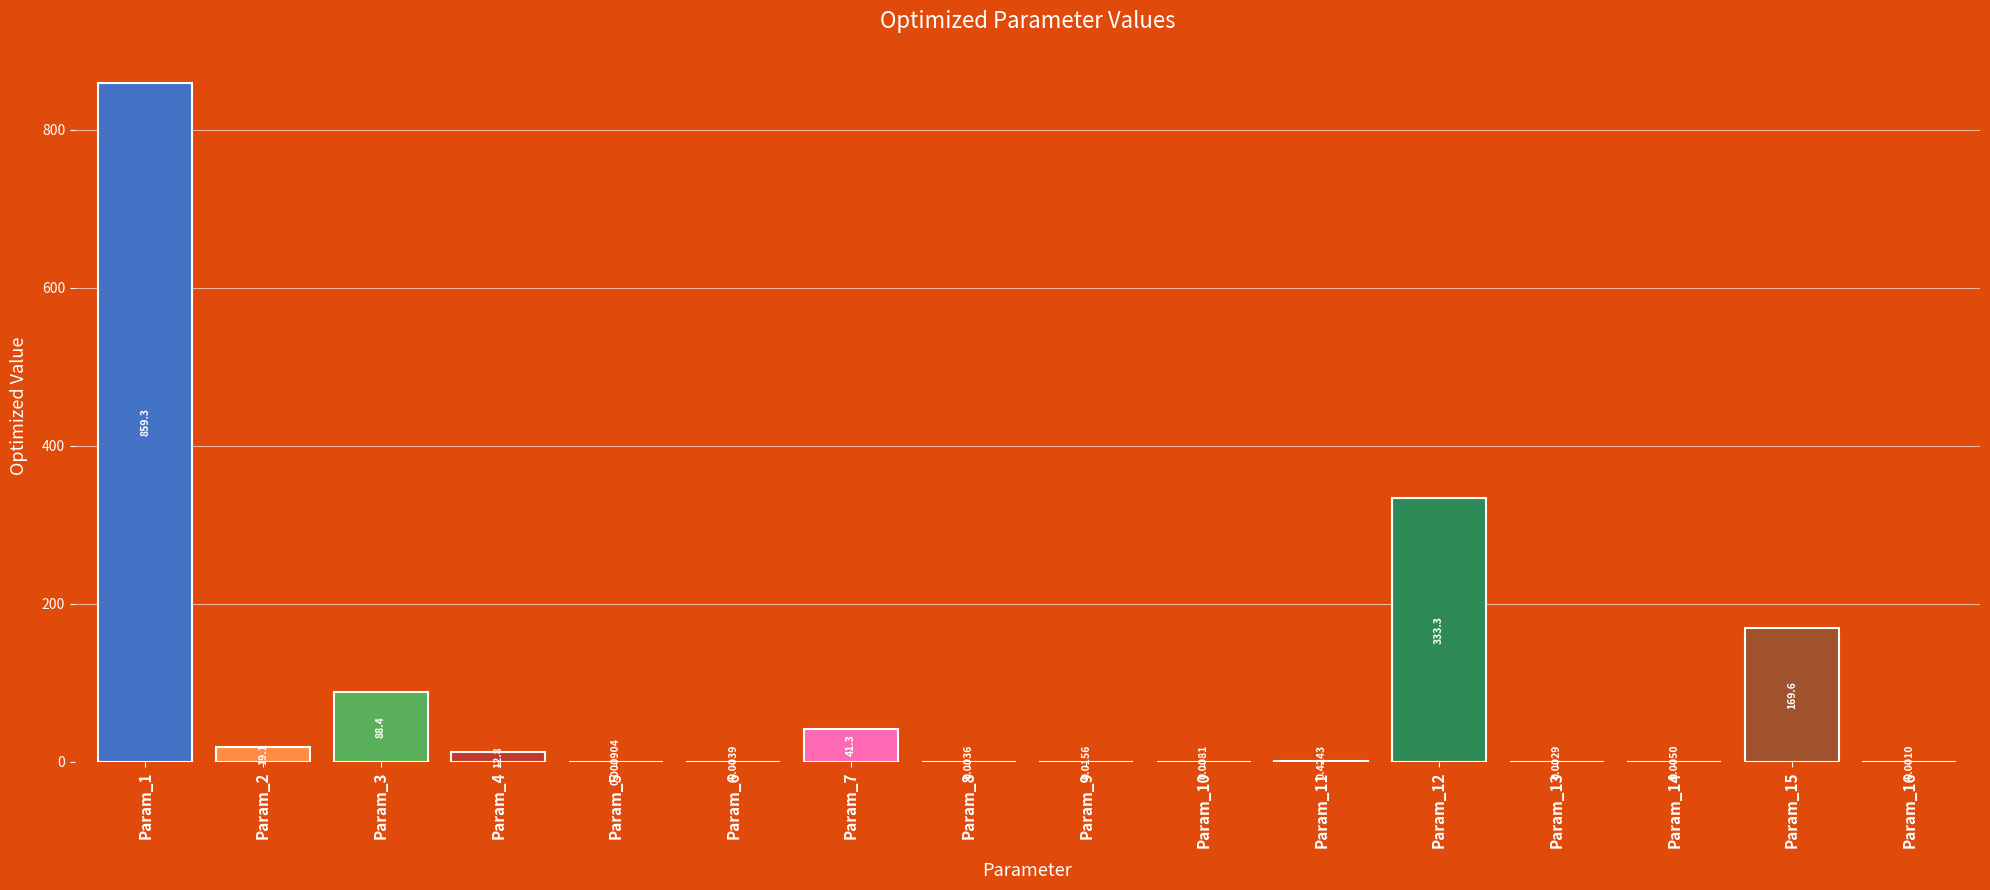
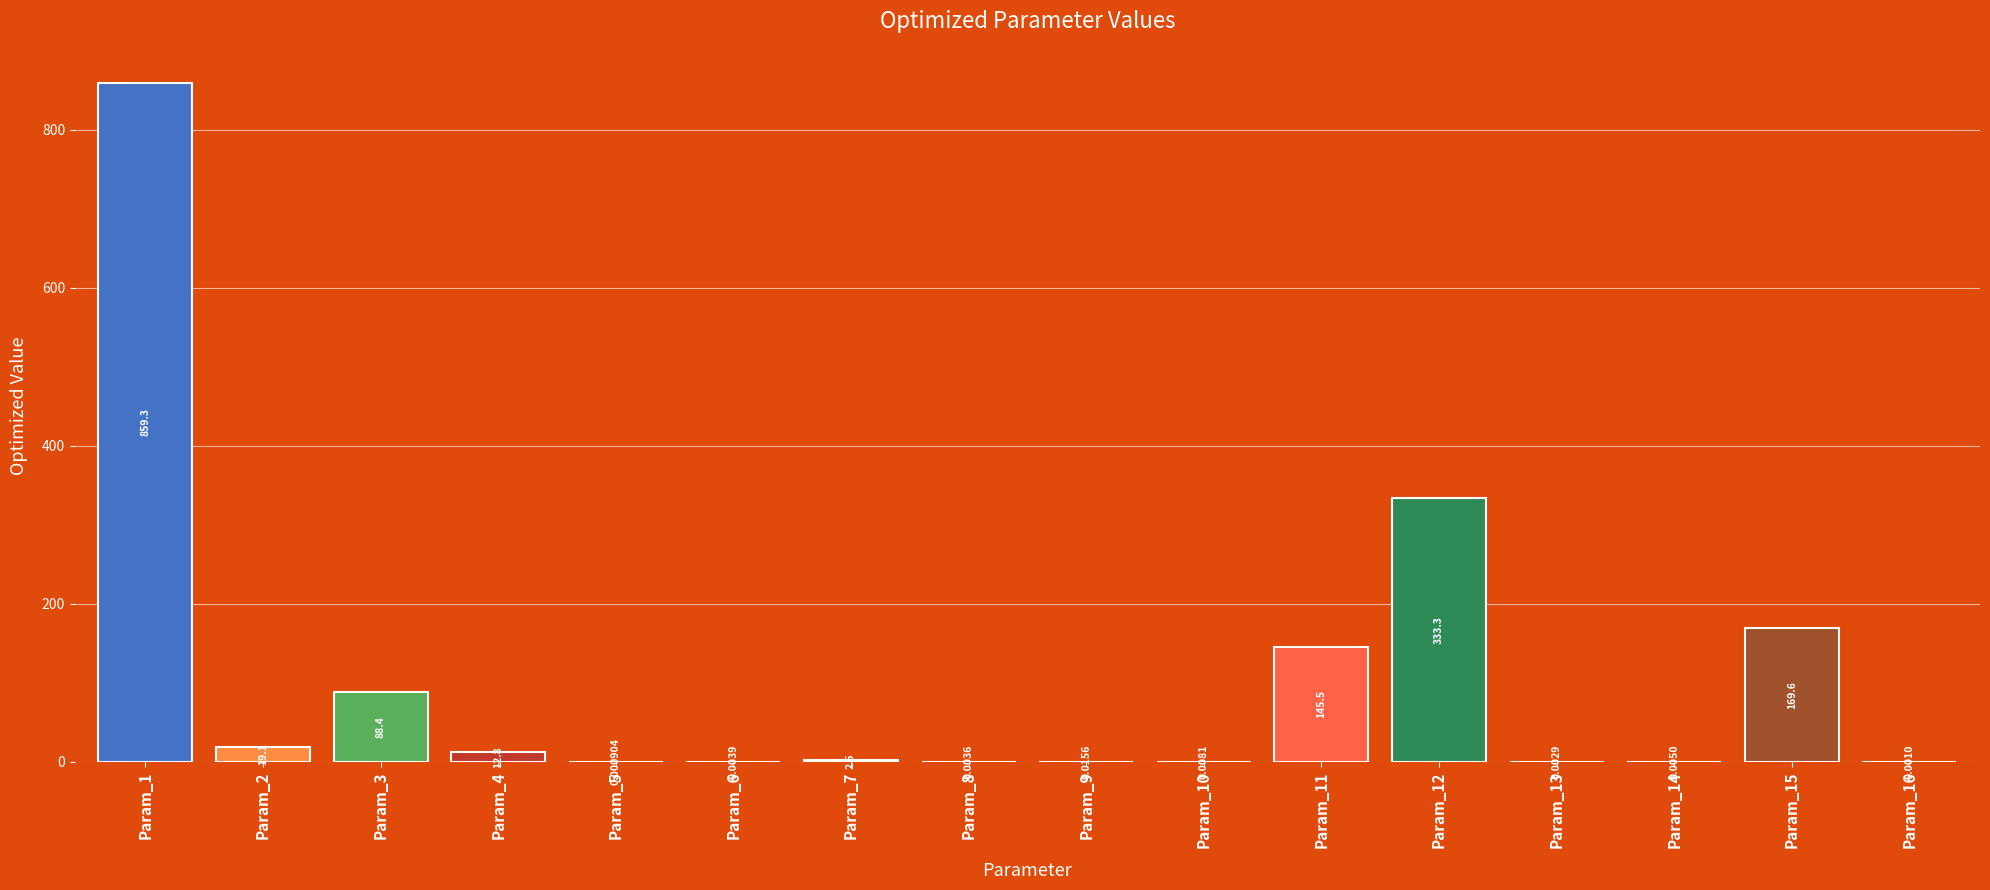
  {
    "Param_1": 859.3,
    "Param_2": 19.1,
    "Param_3": 88.4,
    "Param_4": 12.8,
    "Param_5": 0.000904,
    "Param_6": 0.0039,
-   "Param_7": 41.3,
+   "Param_7": 2.5,
    "Param_8": 0.0036,
    "Param_9": 0.0156,
    "Param_10": 0.0081,
-   "Param_11": 0.4243,
+   "Param_11": 145.5,
    "Param_12": 333.3,
    "Param_13": 0.0029,
    "Param_14": 0.0050,
    "Param_15": 169.6,
    "Param_16": 0.0010
  }
